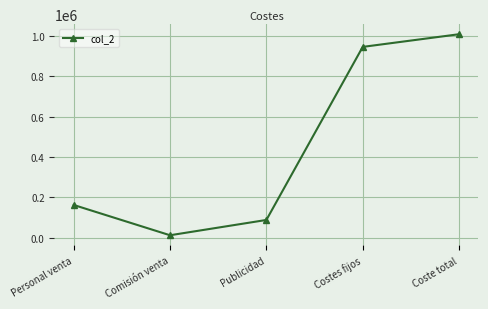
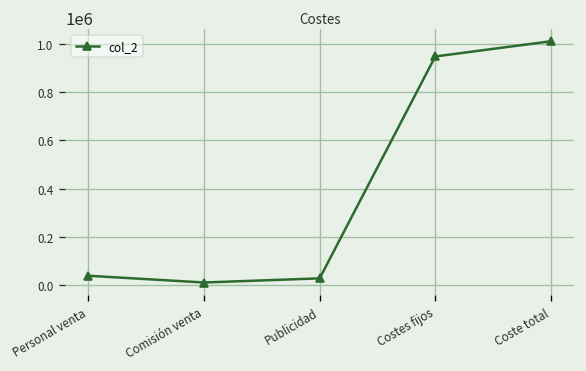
  {
-   "Personal venta": 160000,
+   "Personal venta": 40000,
    "Comisión venta": 10000,
-   "Publicidad": 90000,
+   "Publicidad": 30000,
    "Costes fijos": 950000,
    "Coste total": 1010000
  }
